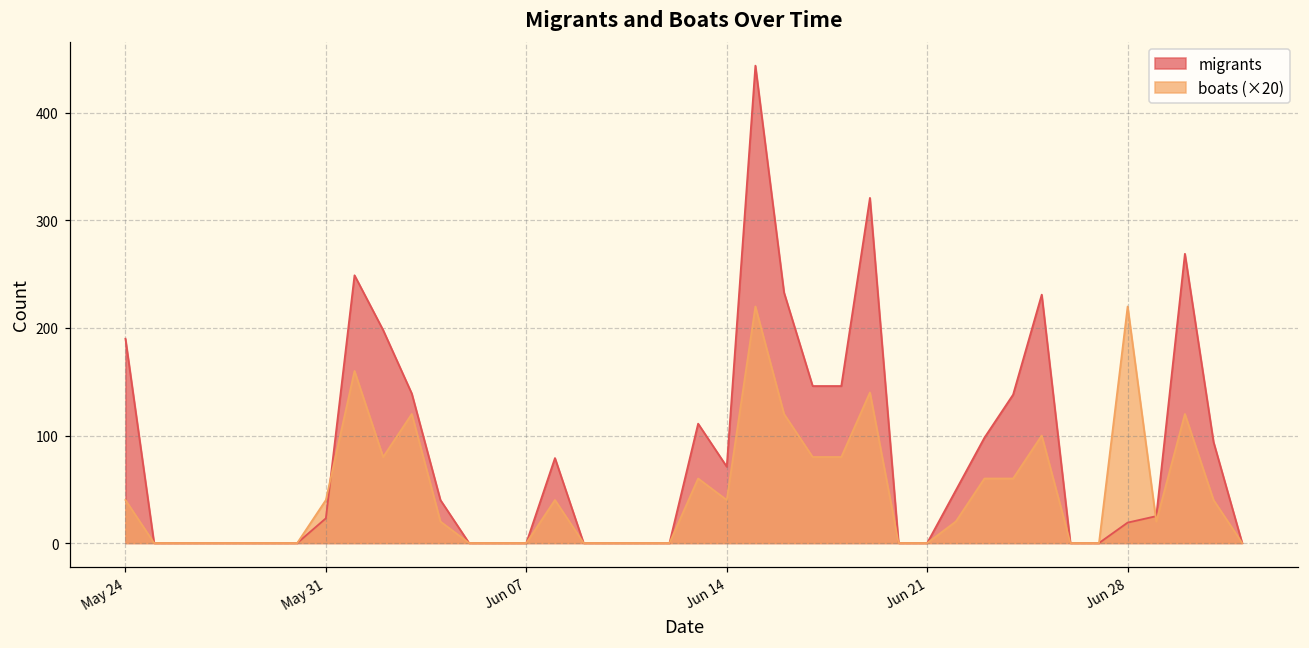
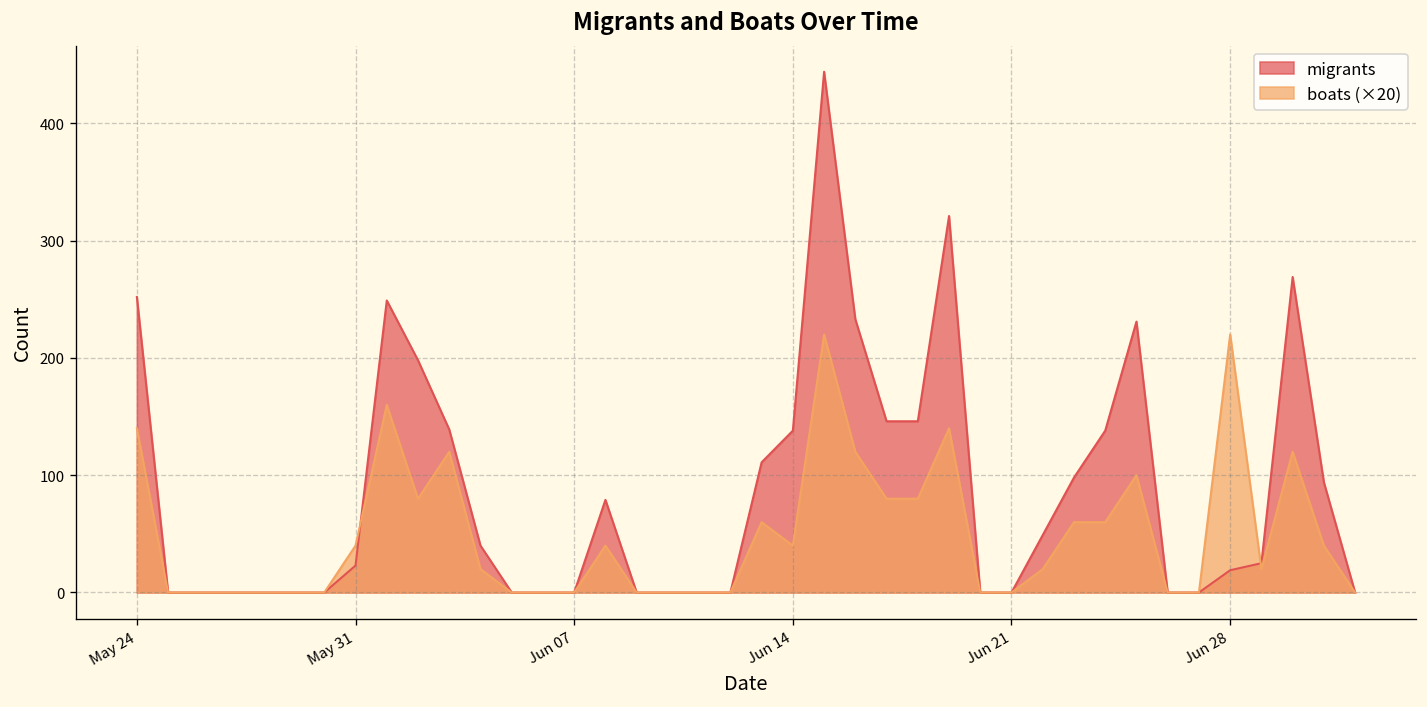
  {
    "migrants": {
-     "May 24": 190,
+     "May 24": 250,
      "May 31": 20,
-     "Jun 14": 70,
+     "Jun 14": 140,
      "Jun 28": 20
    },
    "boats (×20)": {
-     "May 24": 40,
+     "May 24": 140,
      "May 31": 40,
      "Jun 14": 40,
      "Jun 28": 220
    }
  }
